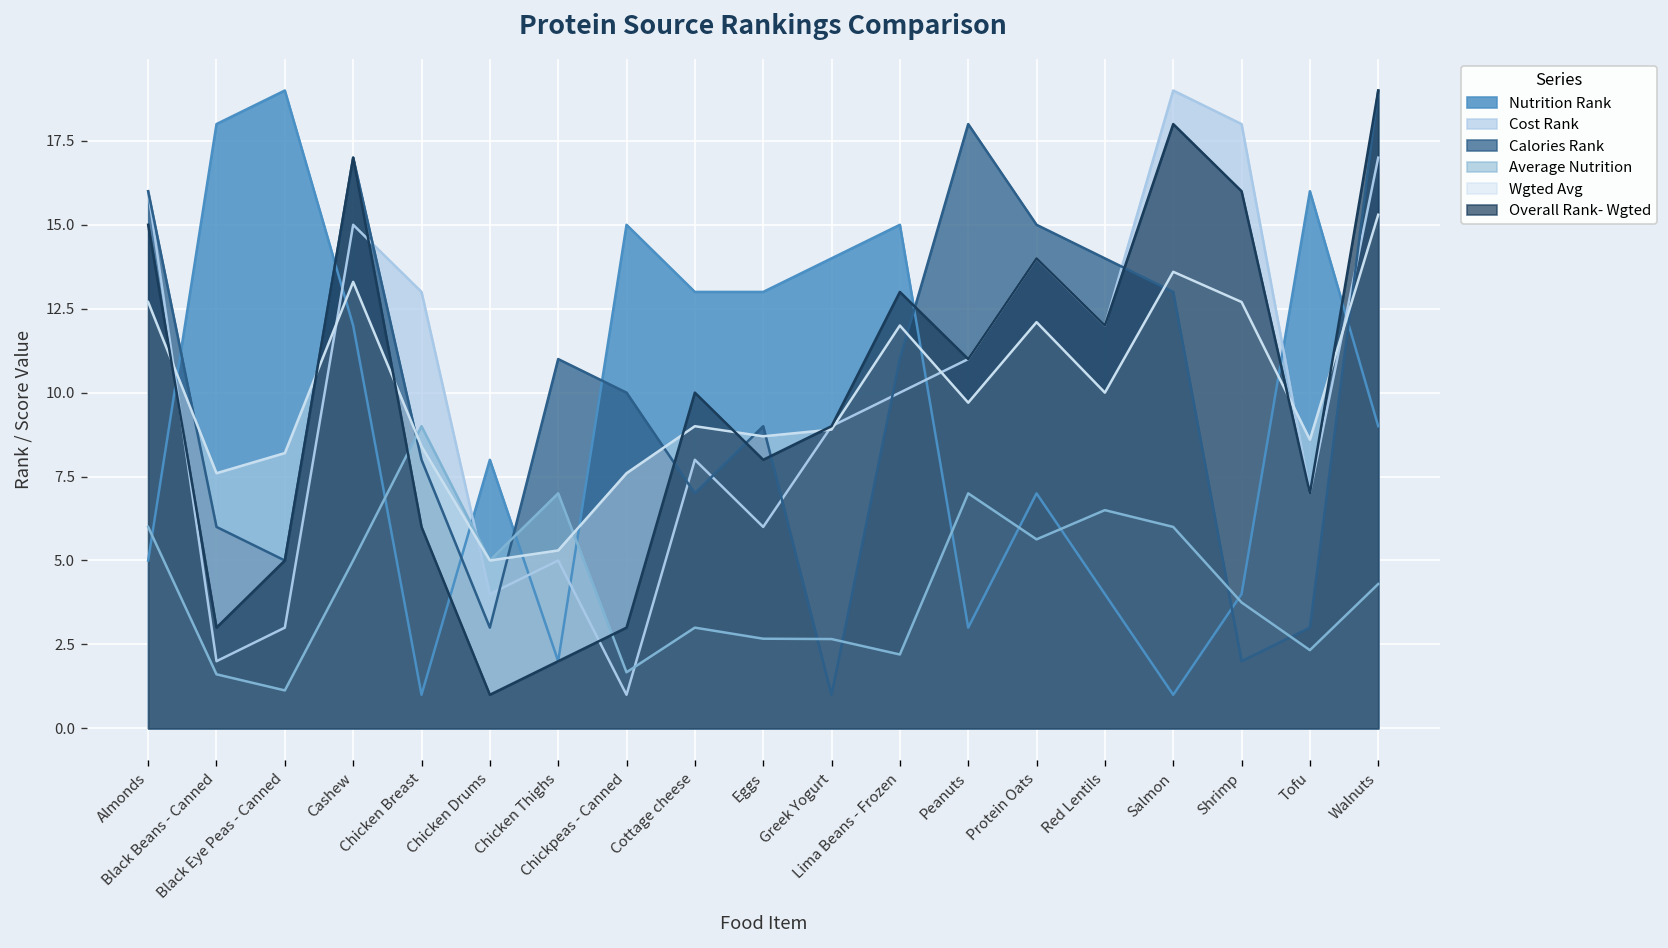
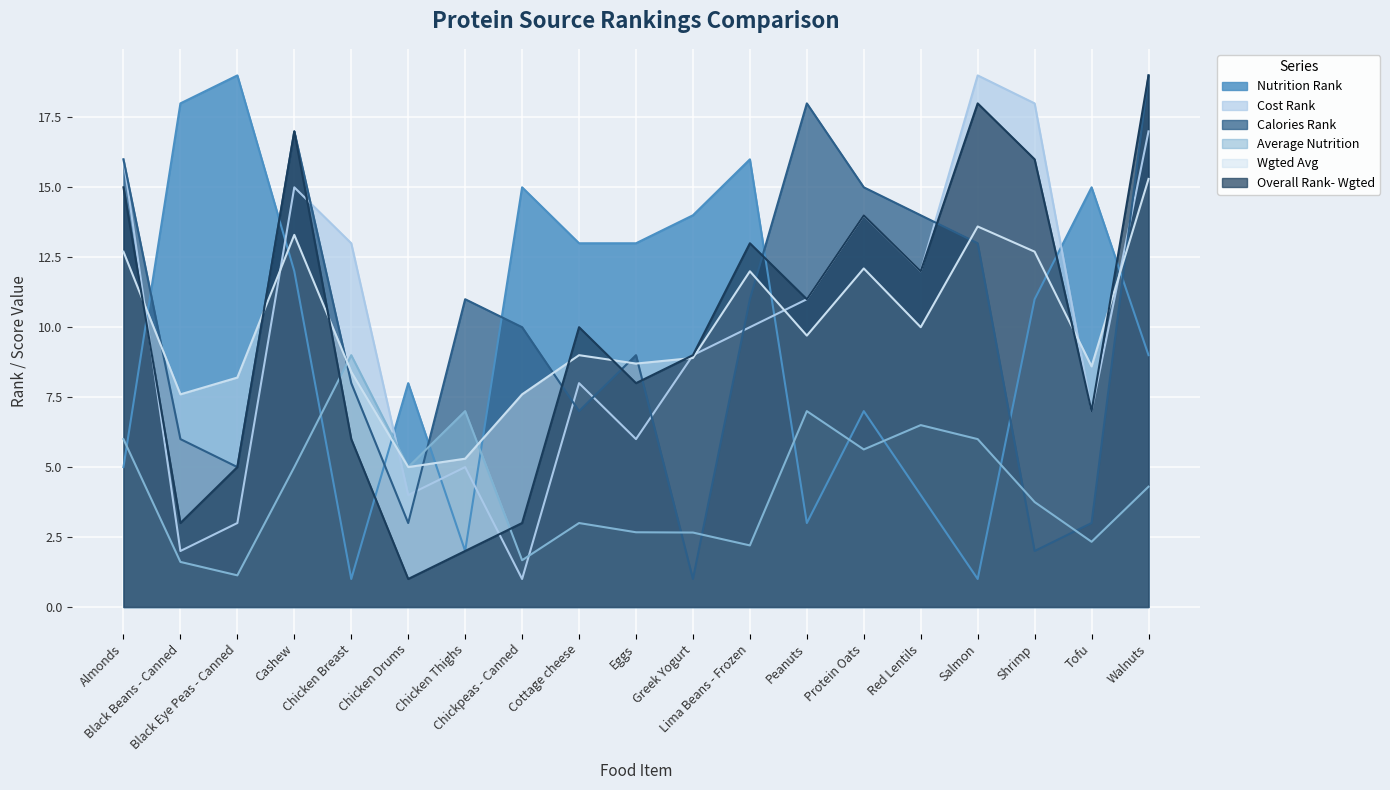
  {
    "Nutrition Rank": {
      "Almonds": 5,
      "Black Beans - Canned": 18,
      "Black Eye Peas - Canned": 19,
      "Cashew": 12,
      "Chicken Breast": 1,
      "Chicken Drums": 8,
      "Chickpeas - Canned": 15,
      "Cottage cheese": 13,
      "Eggs": 13,
      "Greek Yogurt": 14,
-     "Lima Beans - Frozen": 15,
+     "Lima Beans - Frozen": 16,
      "Peanuts": 3,
      "Protein Oats": 7,
      "Red Lentils": 4,
      "Salmon": 1,
-     "Shrimp": 4,
-     "Tofu": 16,
+     "Shrimp": 11,
+     "Tofu": 15,
      "Walnuts": 9
    }
  }
